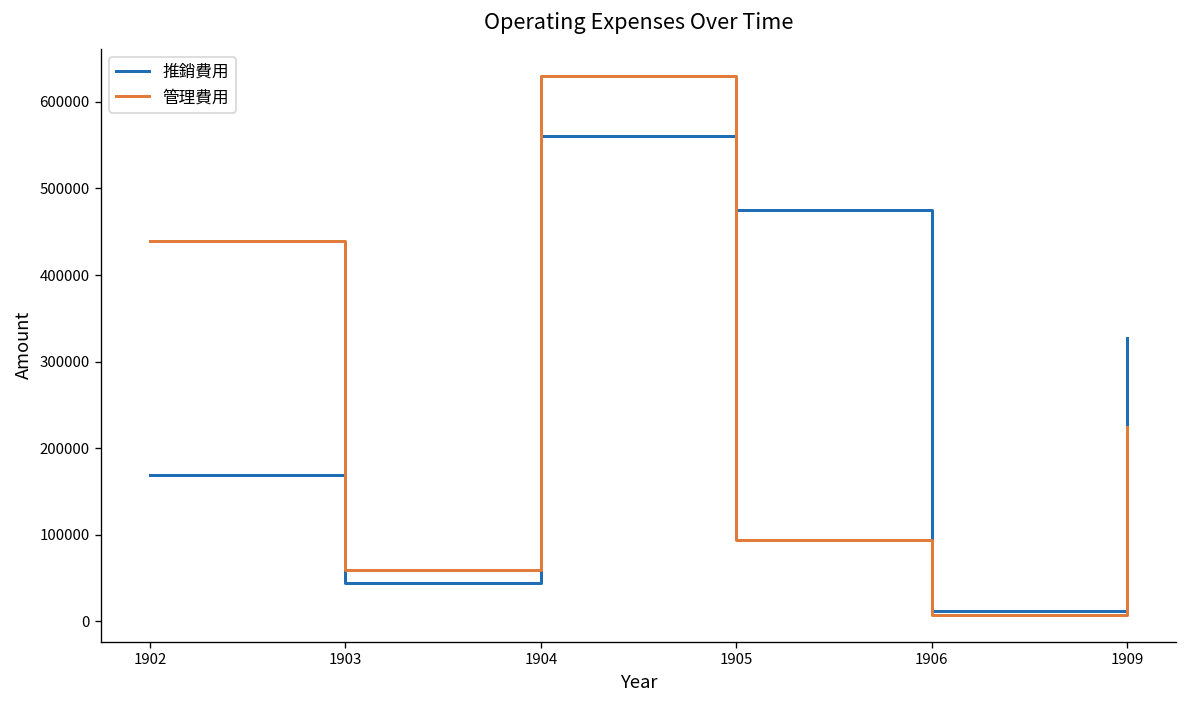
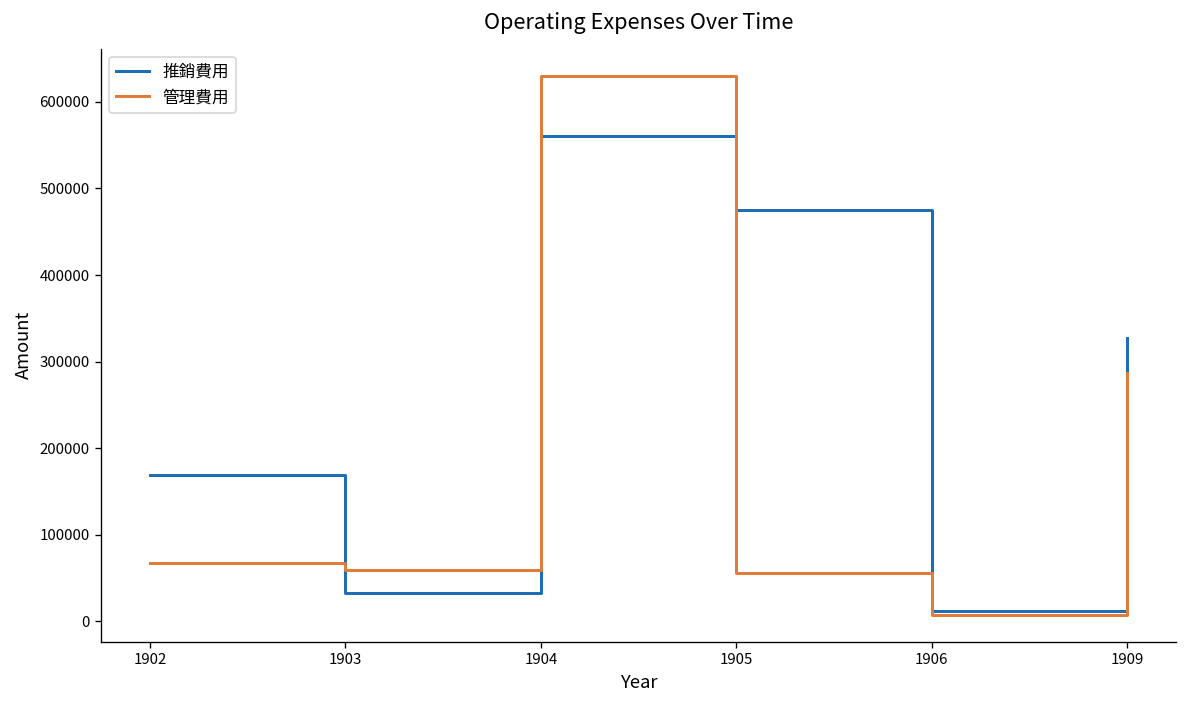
  {
    "推銷費用": {
      "1902": 170000,
-     "1903": 40000,
+     "1903": 30000,
      "1904": 560000,
      "1905": 470000,
      "1906": 10000,
      "1909": 330000
    },
    "管理費用": {
-     "1902": 440000,
+     "1902": 70000,
      "1903": 60000,
      "1904": 630000,
-     "1905": 90000,
+     "1905": 60000,
      "1906": 10000,
-     "1909": 220000
+     "1909": 290000
    }
  }
